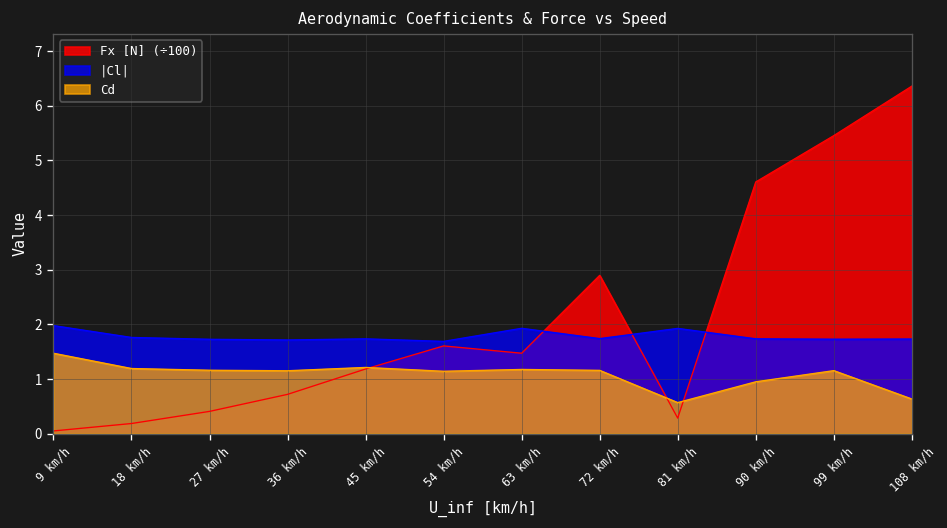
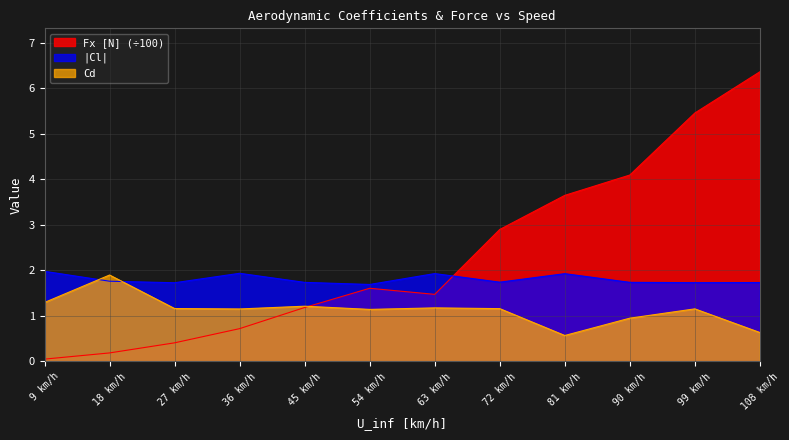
  {
    "Fx [N] (÷100)": {
      "9 km/h": 0.1,
      "18 km/h": 0.2,
      "27 km/h": 0.4,
      "36 km/h": 0.7,
      "54 km/h": 1.6,
      "63 km/h": 1.5,
      "72 km/h": 2.9,
-     "81 km/h": 0.3,
-     "90 km/h": 4.6,
+     "81 km/h": 3.6,
+     "90 km/h": 4.1,
      "99 km/h": 5.5,
      "108 km/h": 6.4
    },
    "|Cl|": {
      "9 km/h": 2.0,
      "18 km/h": 1.8,
      "27 km/h": 1.7,
-     "36 km/h": 1.7,
+     "36 km/h": 1.9,
      "45 km/h": 1.7,
      "54 km/h": 1.7,
      "63 km/h": 1.9,
      "72 km/h": 1.7,
      "81 km/h": 1.9,
      "90 km/h": 1.7,
      "99 km/h": 1.7,
      "108 km/h": 1.7
    },
    "Cd": {
-     "9 km/h": 1.5,
-     "18 km/h": 1.2,
+     "9 km/h": 1.3,
+     "18 km/h": 1.9,
      "27 km/h": 1.2,
      "36 km/h": 1.2,
      "54 km/h": 1.1,
      "63 km/h": 1.2,
      "72 km/h": 1.2,
      "81 km/h": 0.6,
      "90 km/h": 0.9,
      "99 km/h": 1.2,
      "108 km/h": 0.6
    }
  }
